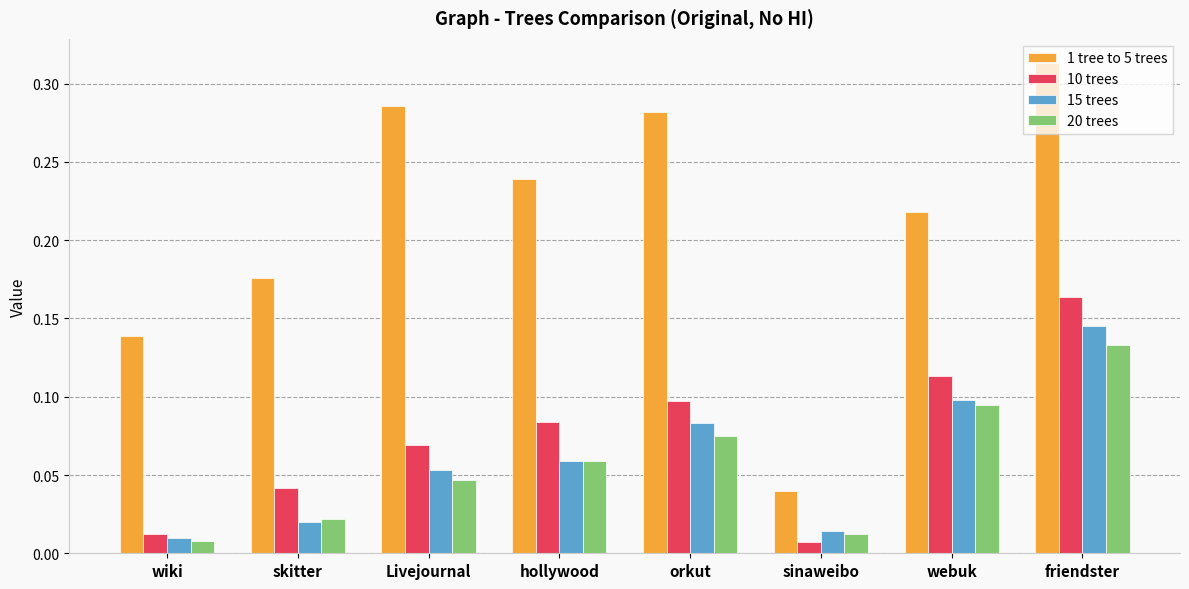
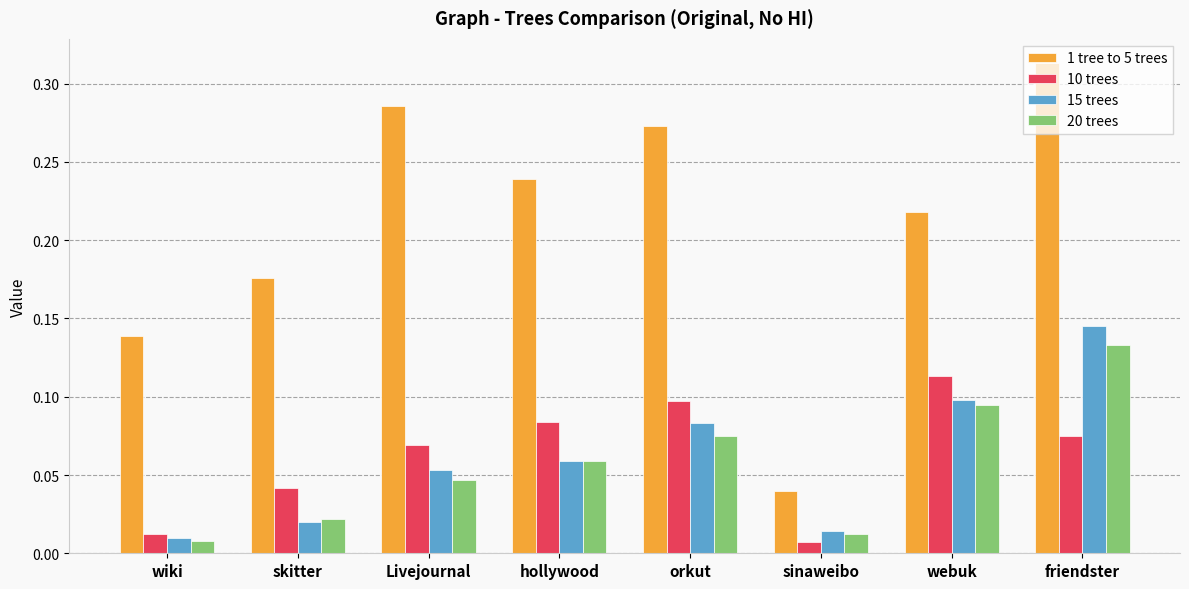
  {
    "1 tree to 5 trees": {
      "wiki": 0.139,
      "skitter": 0.176,
      "Livejournal": 0.286,
      "hollywood": 0.239,
-     "orkut": 0.282,
+     "orkut": 0.273,
      "sinaweibo": 0.040,
      "webuk": 0.218
    },
    "10 trees": {
      "wiki": 0.012,
      "skitter": 0.042,
      "Livejournal": 0.069,
      "hollywood": 0.084,
      "orkut": 0.097,
      "sinaweibo": 0.007,
      "webuk": 0.113,
-     "friendster": 0.164
+     "friendster": 0.075
    },
    "15 trees": {
      "wiki": 0.010,
      "skitter": 0.020,
      "Livejournal": 0.053,
      "hollywood": 0.059,
      "orkut": 0.083,
      "sinaweibo": 0.014,
      "webuk": 0.098,
      "friendster": 0.145
    },
    "20 trees": {
      "wiki": 0.008,
      "skitter": 0.022,
      "Livejournal": 0.047,
      "hollywood": 0.059,
      "orkut": 0.075,
      "sinaweibo": 0.012,
      "webuk": 0.095,
      "friendster": 0.133
    }
  }
